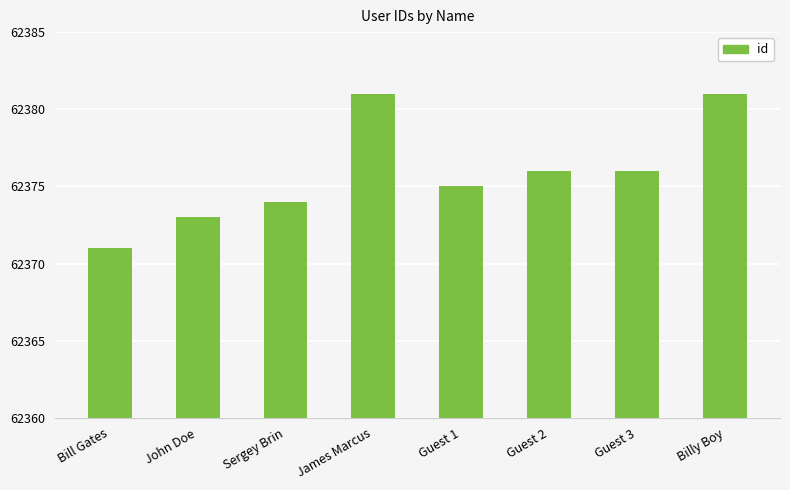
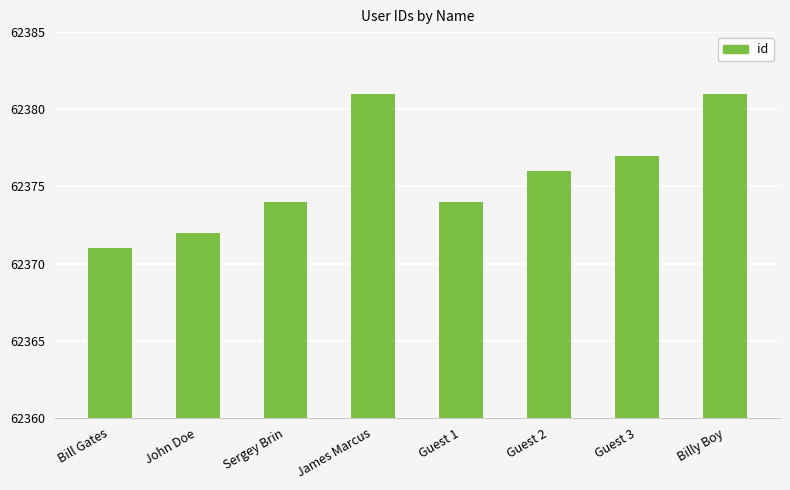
  {
    "Bill Gates": 62371,
-   "John Doe": 62373,
+   "John Doe": 62372,
    "Sergey Brin": 62374,
    "James Marcus": 62381,
-   "Guest 1": 62375,
+   "Guest 1": 62374,
    "Guest 2": 62376,
-   "Guest 3": 62376,
+   "Guest 3": 62377,
    "Billy Boy": 62381
  }
